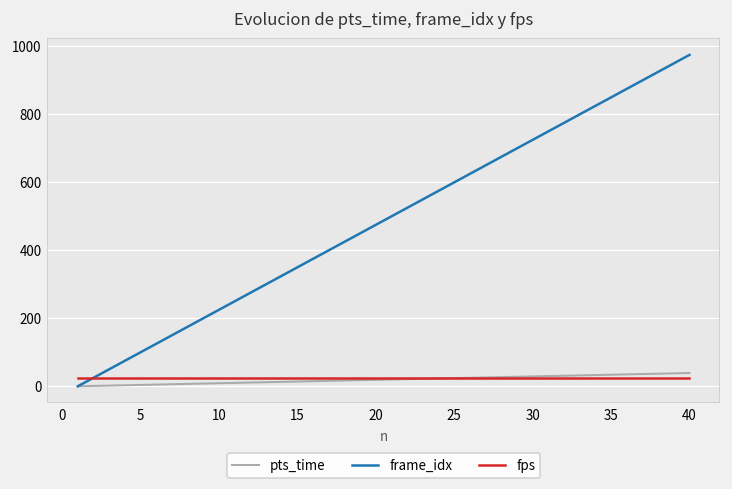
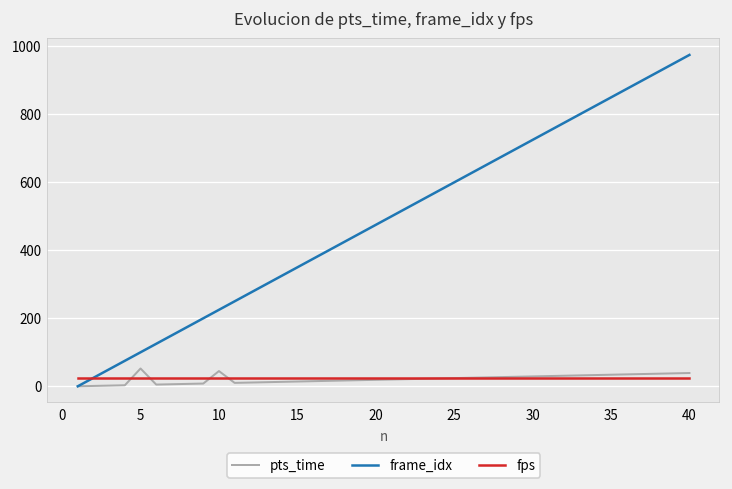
  {
    "pts_time": {
-     "5": 0,
-     "10": 10,
+     "5": 50,
+     "10": 40,
      "15": 10,
      "35": 30,
      "40": 40
    },
    "frame_idx": {
      "5": 100,
      "10": 230,
      "15": 350,
      "20": 480,
      "25": 600,
      "30": 730,
      "35": 850,
      "40": 980
    },
    "fps": {
      "5": 30,
      "10": 30,
      "15": 30,
      "35": 30,
      "40": 30
    }
  }
